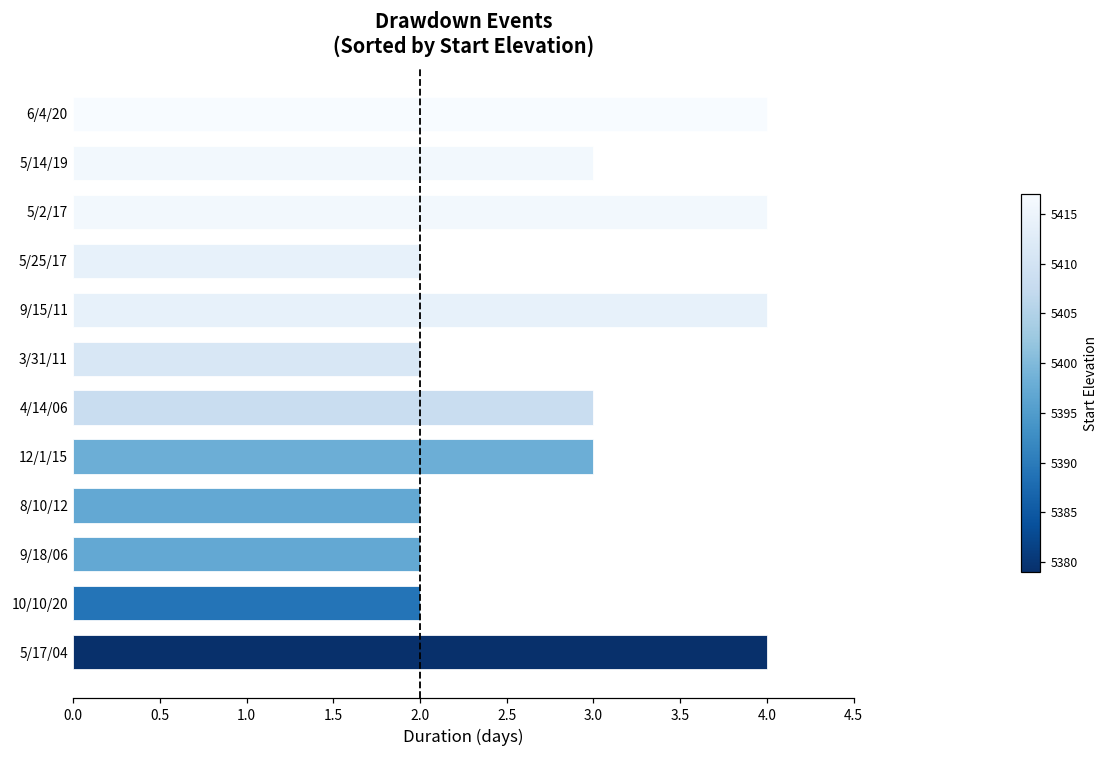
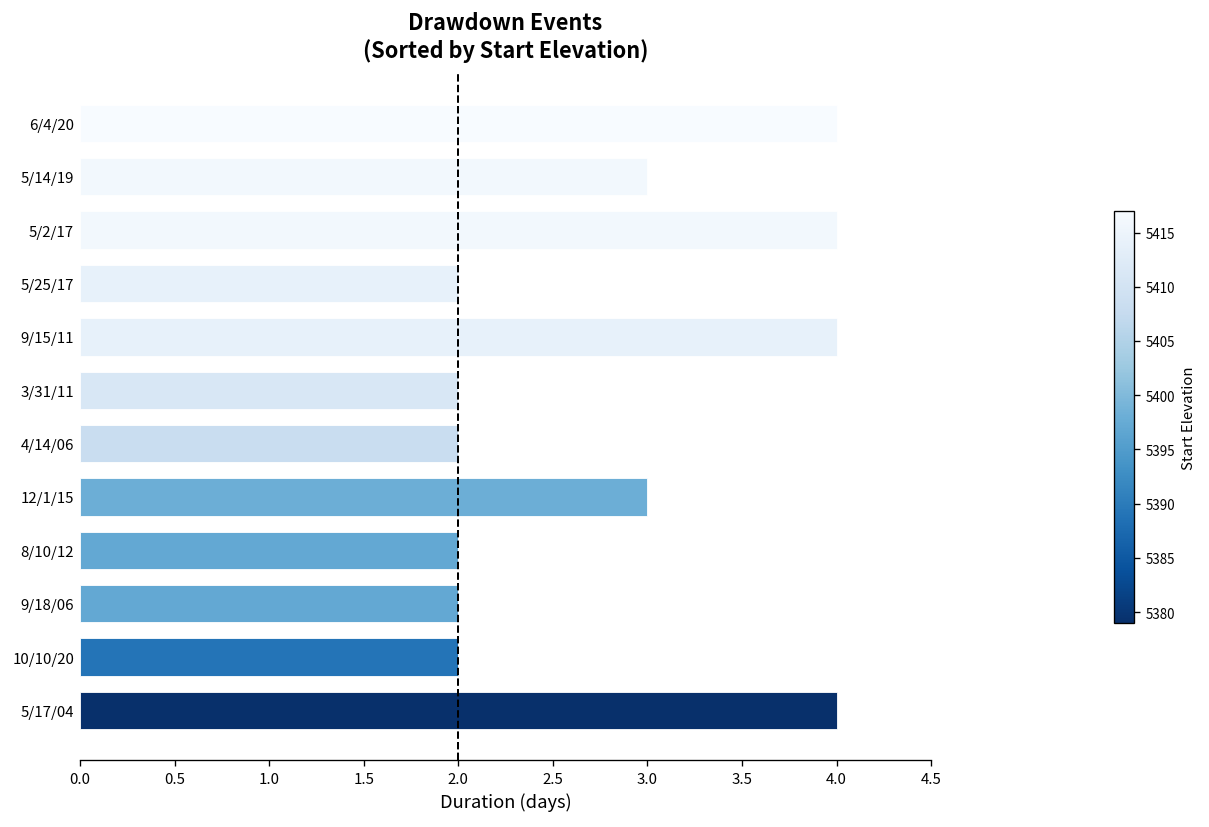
  {
    "6/4/20": 4,
    "5/14/19": 3,
    "5/2/17": 4,
    "5/25/17": 2,
    "9/15/11": 4,
    "3/31/11": 2,
-   "4/14/06": 3,
+   "4/14/06": 2,
    "12/1/15": 3,
    "8/10/12": 2,
    "9/18/06": 2,
    "10/10/20": 2,
    "5/17/04": 4
  }
